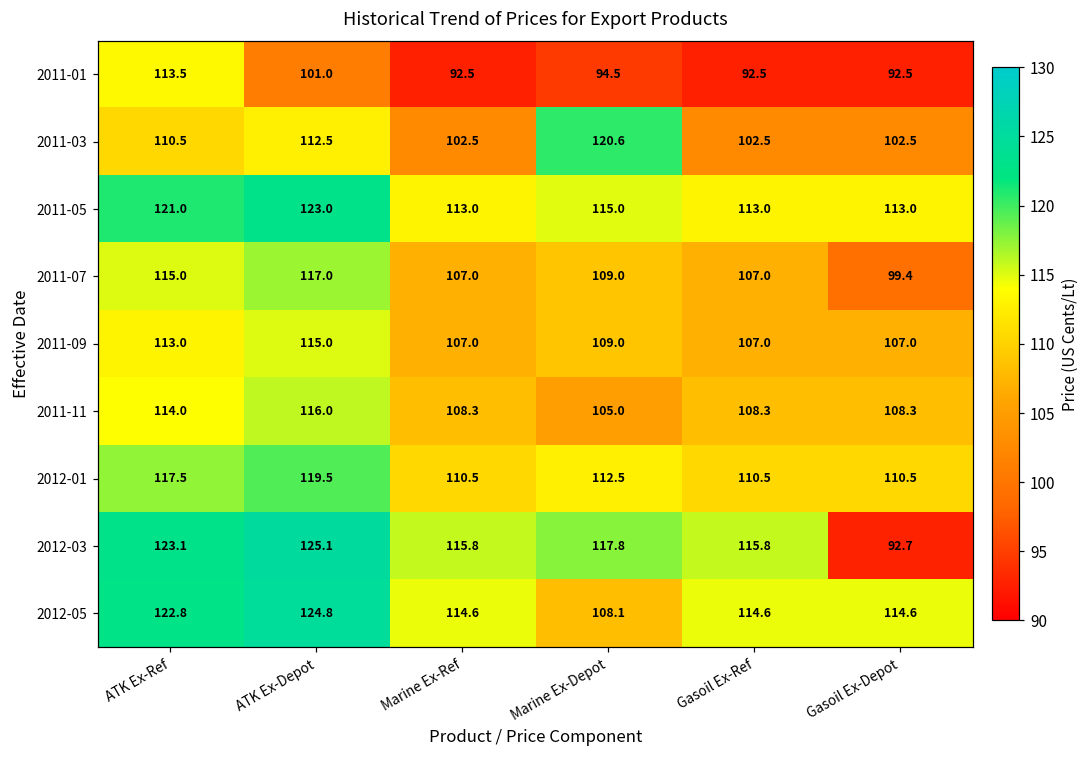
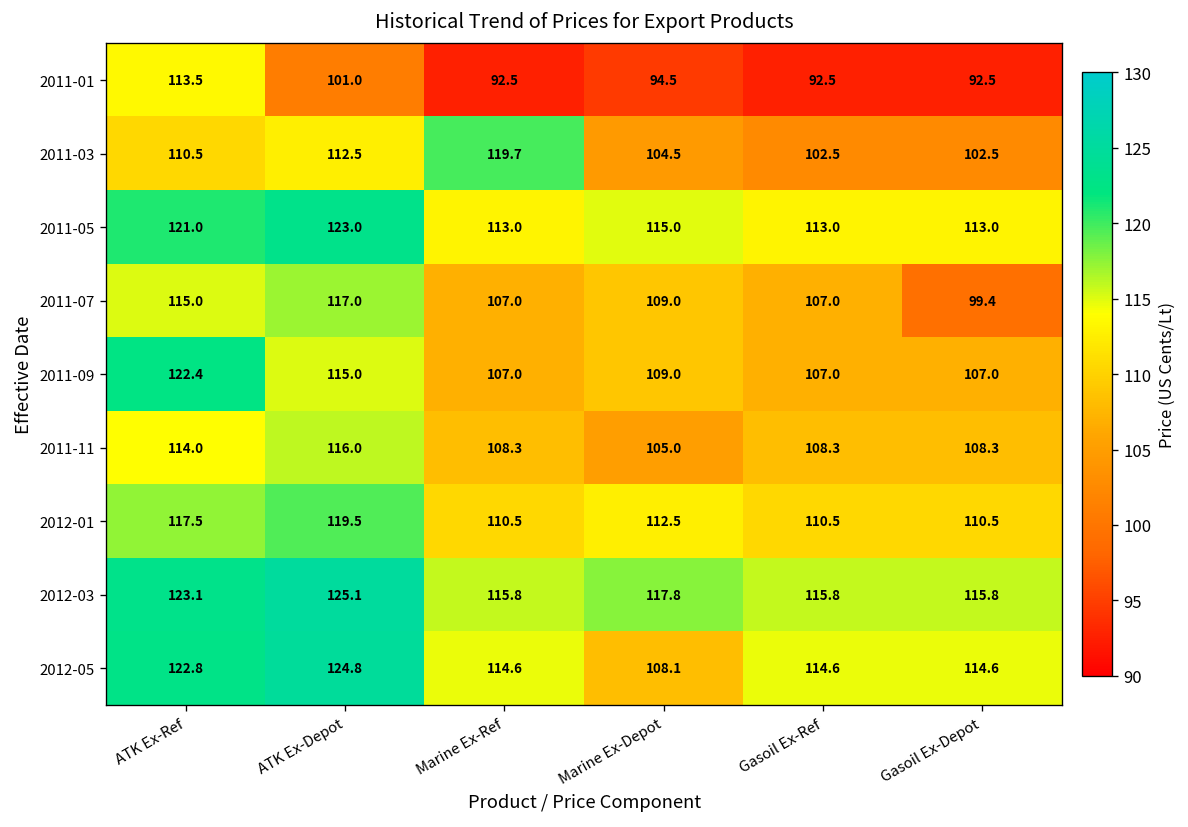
  {
    "2011-01": {
      "ATK Ex-Ref": 113.5,
      "ATK Ex-Depot": 101.0,
      "Marine Ex-Ref": 92.5,
      "Marine Ex-Depot": 94.5,
      "Gasoil Ex-Ref": 92.5,
      "Gasoil Ex-Depot": 92.5
    },
    "2011-03": {
      "ATK Ex-Ref": 110.5,
      "ATK Ex-Depot": 112.5,
-     "Marine Ex-Ref": 102.5,
-     "Marine Ex-Depot": 120.6,
+     "Marine Ex-Ref": 119.7,
+     "Marine Ex-Depot": 104.5,
      "Gasoil Ex-Ref": 102.5,
      "Gasoil Ex-Depot": 102.5
    },
    "2011-05": {
      "ATK Ex-Ref": 121.0,
      "ATK Ex-Depot": 123.0,
      "Marine Ex-Ref": 113.0,
      "Marine Ex-Depot": 115.0,
      "Gasoil Ex-Ref": 113.0,
      "Gasoil Ex-Depot": 113.0
    },
    "2011-07": {
      "ATK Ex-Ref": 115.0,
      "ATK Ex-Depot": 117.0,
      "Marine Ex-Ref": 107.0,
      "Marine Ex-Depot": 109.0,
      "Gasoil Ex-Ref": 107.0,
      "Gasoil Ex-Depot": 99.4
    },
    "2011-09": {
-     "ATK Ex-Ref": 113.0,
+     "ATK Ex-Ref": 122.4,
      "ATK Ex-Depot": 115.0,
      "Marine Ex-Ref": 107.0,
      "Marine Ex-Depot": 109.0,
      "Gasoil Ex-Ref": 107.0,
      "Gasoil Ex-Depot": 107.0
    },
    "2011-11": {
      "ATK Ex-Ref": 114.0,
      "ATK Ex-Depot": 116.0,
      "Marine Ex-Ref": 108.3,
      "Marine Ex-Depot": 105.0,
      "Gasoil Ex-Ref": 108.3,
      "Gasoil Ex-Depot": 108.3
    },
    "2012-01": {
      "ATK Ex-Ref": 117.5,
      "ATK Ex-Depot": 119.5,
      "Marine Ex-Ref": 110.5,
      "Marine Ex-Depot": 112.5,
      "Gasoil Ex-Ref": 110.5,
      "Gasoil Ex-Depot": 110.5
    },
    "2012-03": {
      "ATK Ex-Ref": 123.1,
      "ATK Ex-Depot": 125.1,
      "Marine Ex-Ref": 115.8,
      "Marine Ex-Depot": 117.8,
      "Gasoil Ex-Ref": 115.8,
-     "Gasoil Ex-Depot": 92.7
+     "Gasoil Ex-Depot": 115.8
    },
    "2012-05": {
      "ATK Ex-Ref": 122.8,
      "ATK Ex-Depot": 124.8,
      "Marine Ex-Ref": 114.6,
      "Marine Ex-Depot": 108.1,
      "Gasoil Ex-Ref": 114.6,
      "Gasoil Ex-Depot": 114.6
    }
  }
